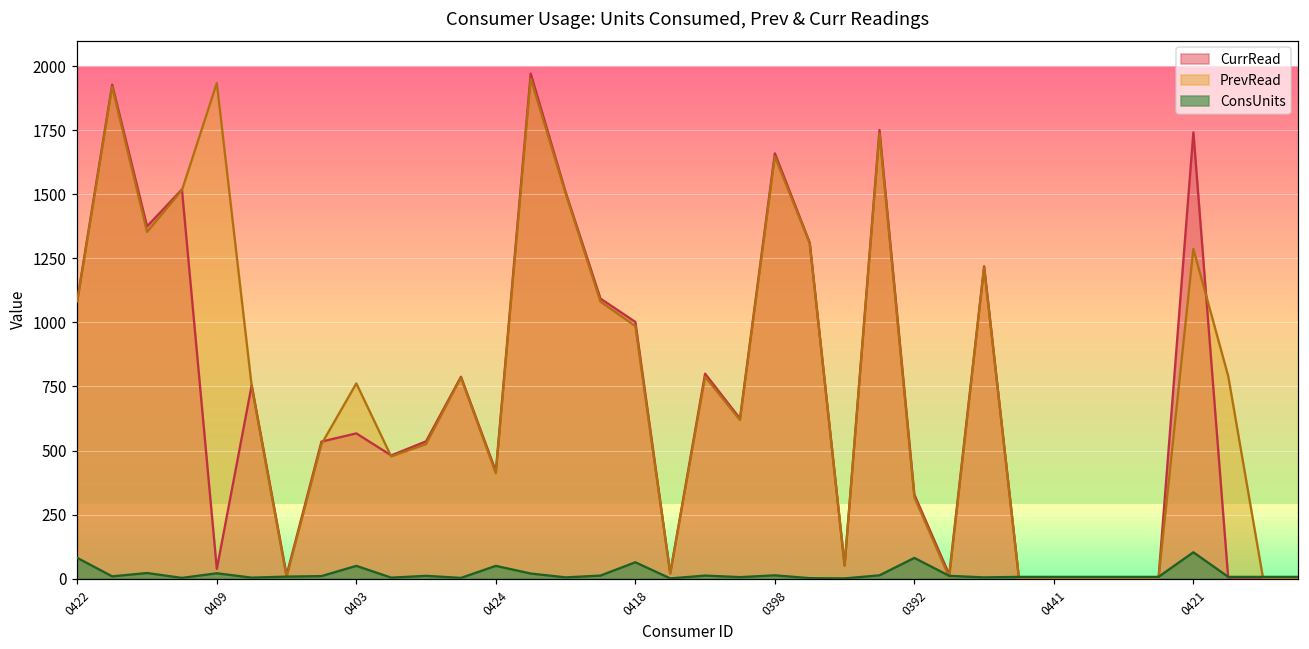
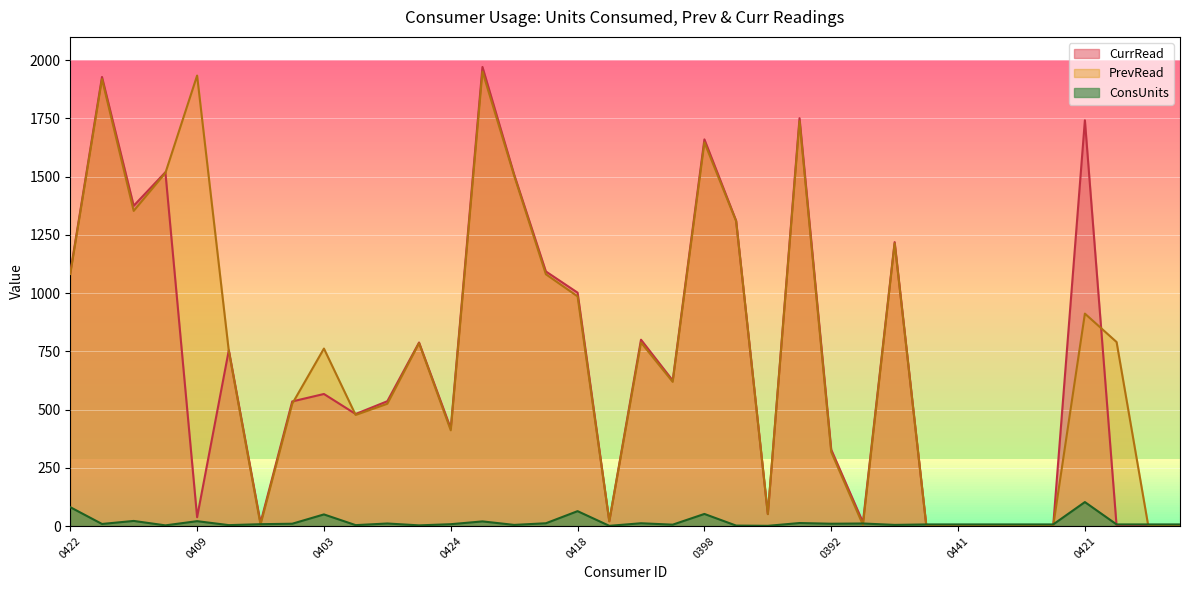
  {
    "CurrRead": {
      "0409": 40,
      "0403": 570,
      "0418": 1000,
      "0398": 1660,
      "0421": 1740
    },
    "PrevRead": {
      "0409": 1930,
      "0403": 760,
      "0418": 990,
      "0398": 1650,
-     "0421": 1290
+     "0421": 910
    },
    "ConsUnits": {
      "0422": 80,
      "0409": 20,
      "0403": 50,
-     "0424": 50,
+     "0424": 10,
      "0418": 60,
-     "0398": 10,
-     "0392": 80,
+     "0398": 50,
+     "0392": 10,
      "0421": 100
    }
  }
